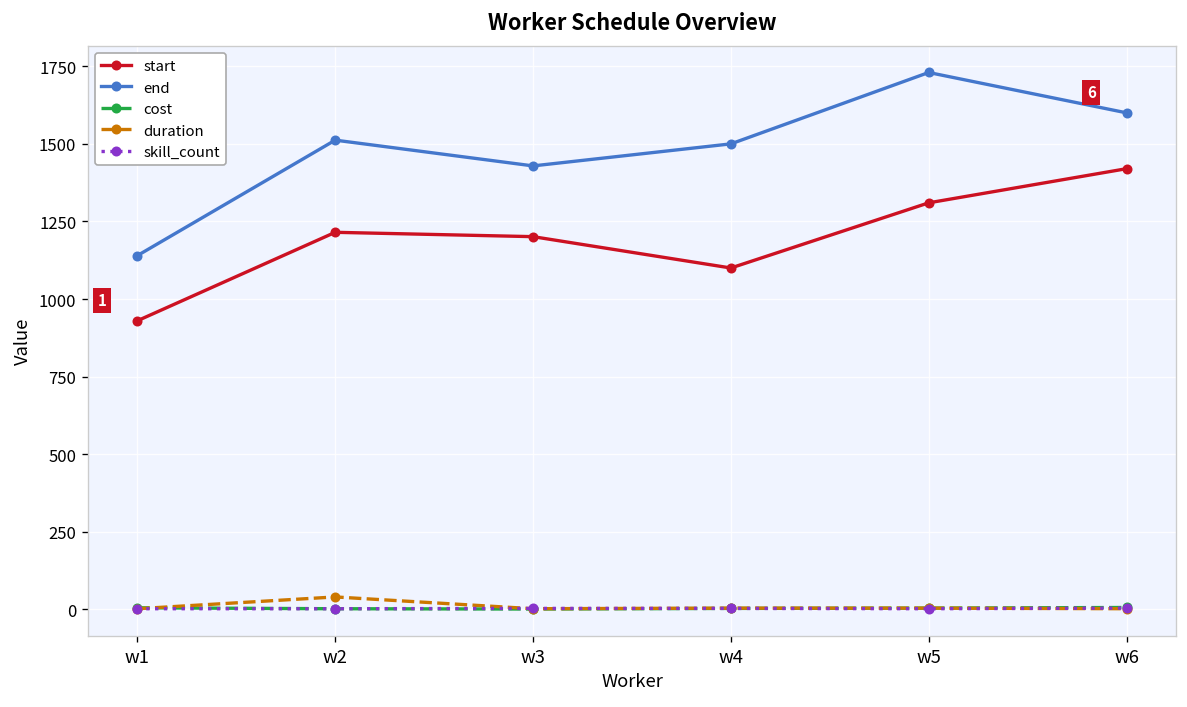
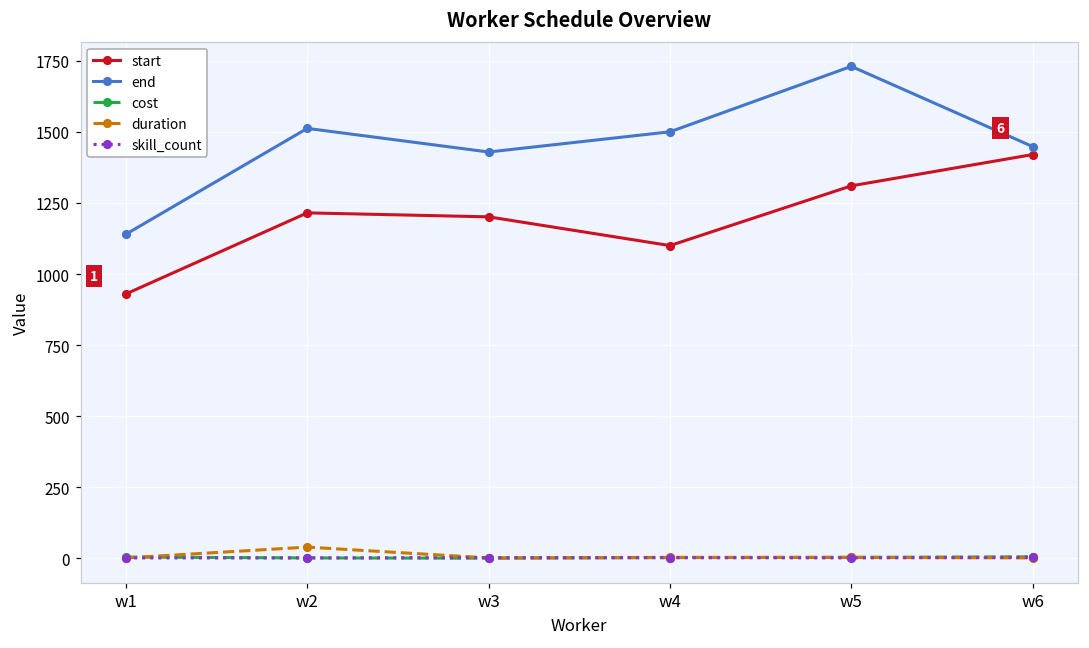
  {
    "start": {
      "w1": 930,
      "w2": 1220,
      "w3": 1200,
      "w4": 1100,
      "w5": 1310,
      "w6": 1420
    },
    "end": {
      "w1": 1140,
      "w2": 1510,
      "w3": 1430,
      "w4": 1500,
      "w5": 1730,
-     "w6": 1600
+     "w6": 1450
    },
    "duration": {
      "w2": 40
    }
  }
